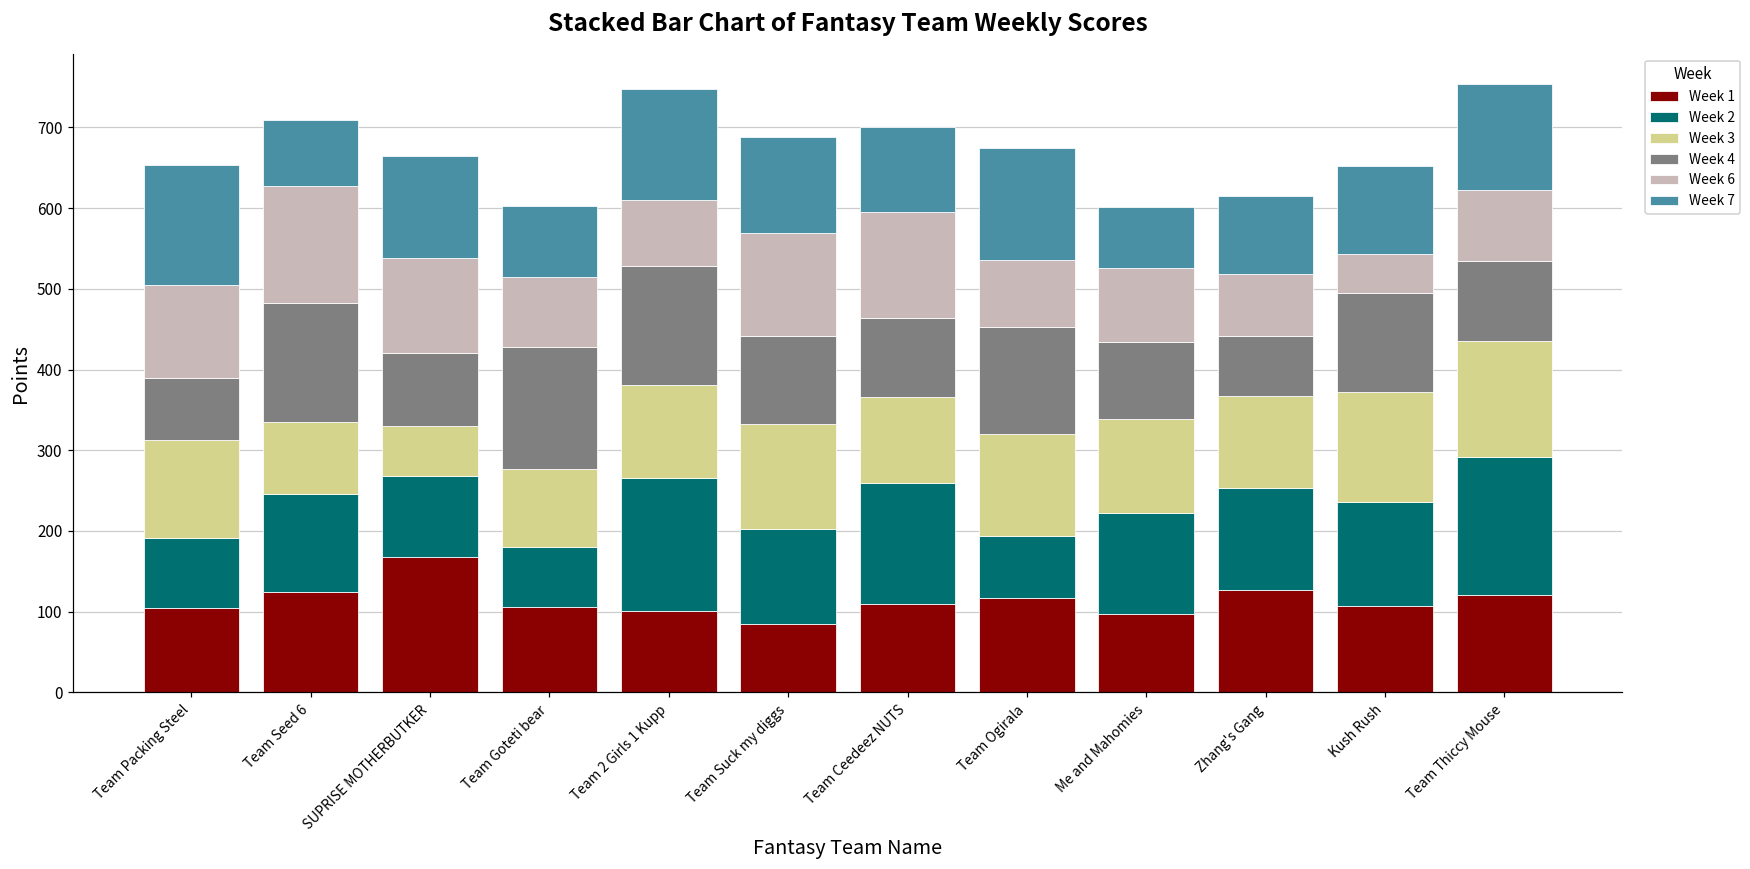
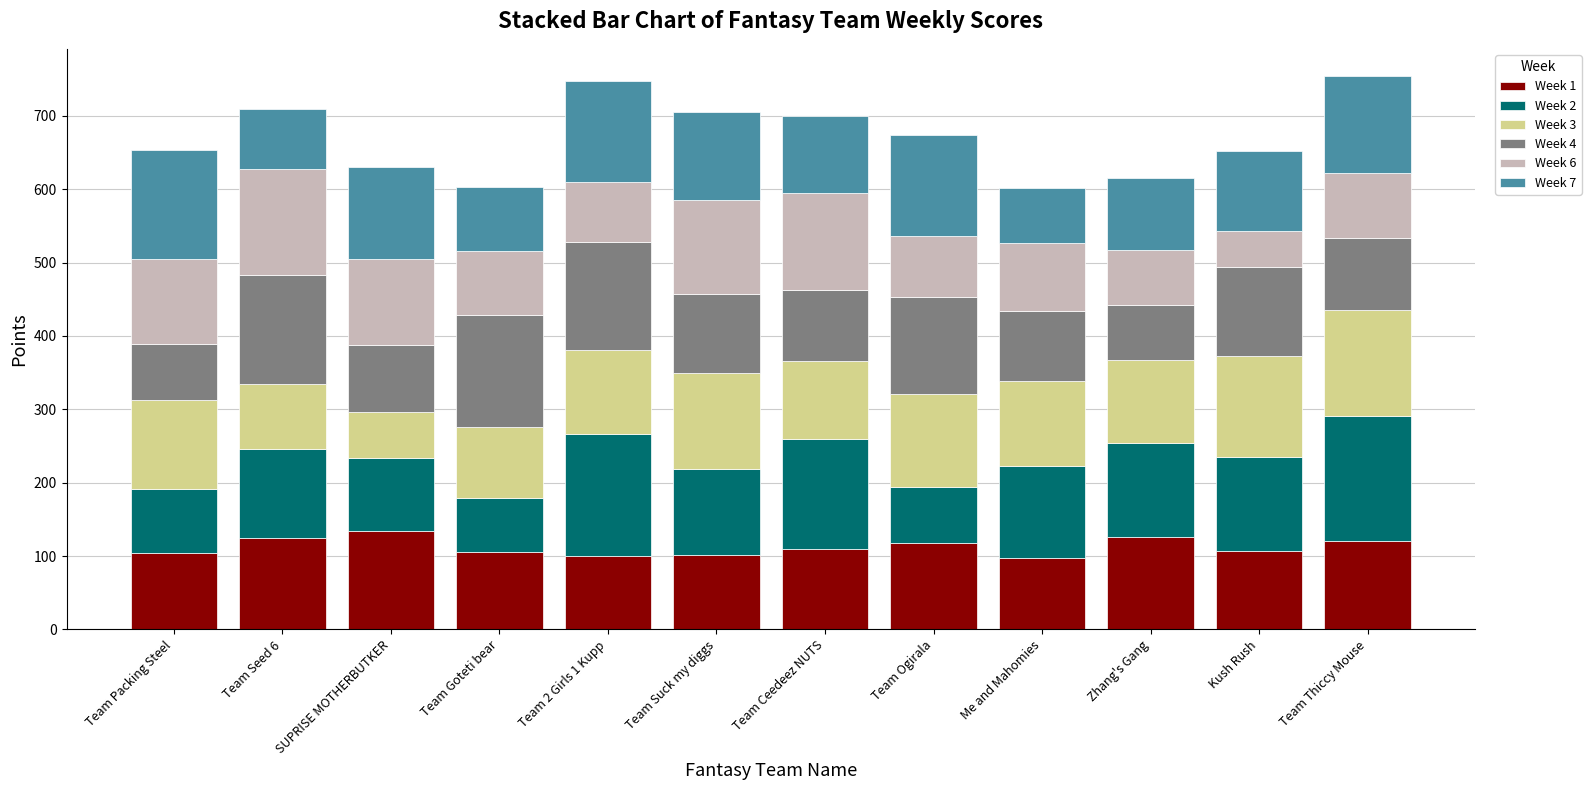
  {
    "Week 1": {
      "Team Packing Steel": 100,
      "Team Seed 6": 120,
-     "SUPRISE MOTHERBUTKER": 170,
+     "SUPRISE MOTHERBUTKER": 130,
      "Team Goteti bear": 110,
      "Team 2 Girls 1 Kupp": 100,
-     "Team Suck my diggs": 80,
+     "Team Suck my diggs": 100,
      "Team Ceedeez NUTS": 110,
      "Team Ogirala": 120,
      "Me and Mahomies": 100,
      "Zhang's Gang": 130,
      "Kush Rush": 110,
      "Team Thiccy Mouse": 120
    },
    "Week 2": {
      "Team Packing Steel": 90,
      "Team Seed 6": 120,
      "SUPRISE MOTHERBUTKER": 100,
      "Team Goteti bear": 70,
      "Team 2 Girls 1 Kupp": 170,
      "Team Suck my diggs": 120,
      "Team Ceedeez NUTS": 150,
      "Team Ogirala": 80,
      "Me and Mahomies": 130,
      "Zhang's Gang": 130,
      "Kush Rush": 130,
      "Team Thiccy Mouse": 170
    },
    "Week 4": {
      "Team Packing Steel": 80,
      "Team Seed 6": 150,
      "SUPRISE MOTHERBUTKER": 90,
      "Team Goteti bear": 150,
      "Team 2 Girls 1 Kupp": 150,
      "Team Suck my diggs": 110,
      "Team Ceedeez NUTS": 100,
      "Team Ogirala": 130,
      "Me and Mahomies": 100,
      "Zhang's Gang": 70,
      "Kush Rush": 120,
      "Team Thiccy Mouse": 100
    },
    "Week 7": {
      "Team Packing Steel": 150,
      "Team Seed 6": 80,
      "SUPRISE MOTHERBUTKER": 130,
      "Team Goteti bear": 90,
      "Team 2 Girls 1 Kupp": 140,
      "Team Suck my diggs": 120,
      "Team Ceedeez NUTS": 100,
      "Team Ogirala": 140,
      "Me and Mahomies": 80,
      "Zhang's Gang": 100,
      "Kush Rush": 110,
      "Team Thiccy Mouse": 130
    }
  }
